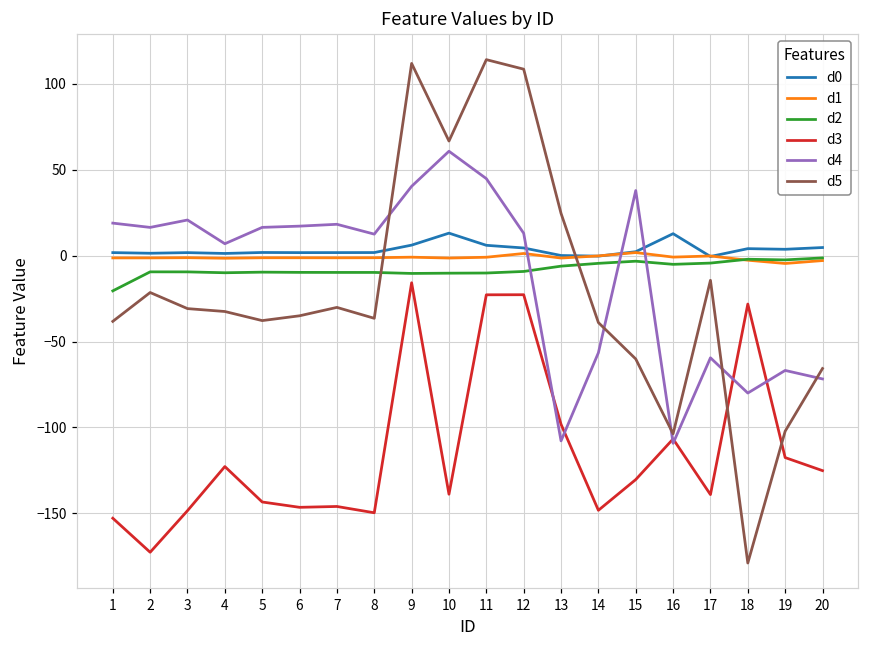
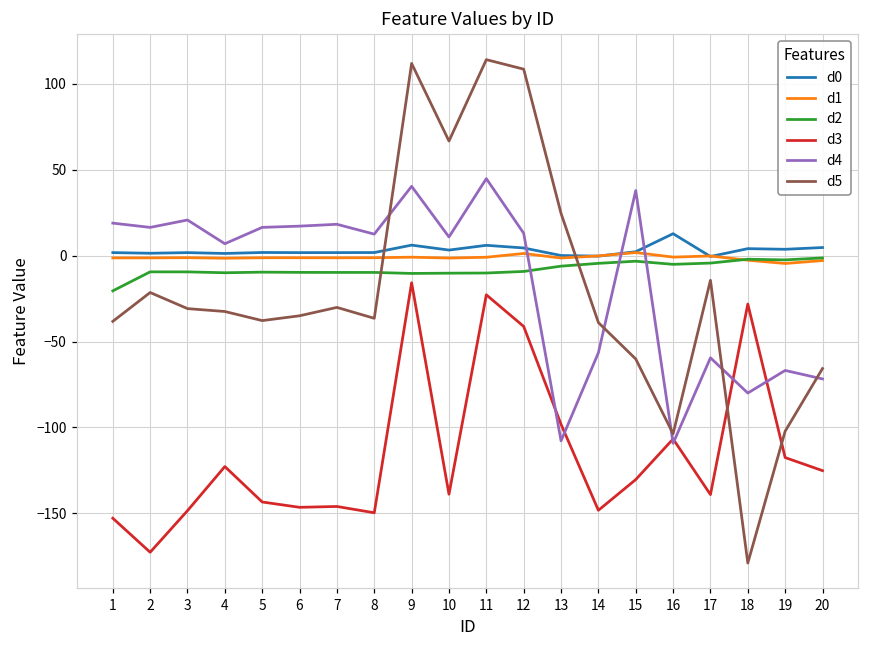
  {
    "d0": {
      "1": 2,
      "2": 1,
      "3": 2,
      "4": 1,
      "5": 2,
      "6": 2,
      "7": 2,
      "8": 2,
      "9": 6,
-     "10": 13,
+     "10": 3,
      "11": 6,
      "12": 4,
      "16": 13,
      "18": 4,
      "19": 4,
      "20": 5
    },
    "d1": {
      "1": -1,
      "2": -1,
      "3": -1,
      "4": -2,
      "5": -1,
      "6": -1,
      "7": -1,
      "8": -1,
      "9": -1,
      "10": -1,
      "11": -1,
      "12": 1,
      "16": -1,
      "19": -5
    },
    "d2": {
      "1": -21,
      "2": -9,
      "3": -9,
      "4": -10,
      "5": -10,
      "6": -10,
      "7": -10,
      "8": -10,
      "9": -10,
      "10": -10,
      "11": -10,
      "12": -9,
      "13": -6,
      "14": -4,
      "15": -3,
      "16": -5,
      "17": -4,
      "19": -2
    },
    "d3": {
      "1": -153,
      "2": -173,
      "3": -148,
      "4": -123,
      "5": -143,
      "6": -146,
      "7": -146,
      "8": -150,
      "9": -16,
      "10": -139,
      "11": -23,
-     "12": -23,
+     "12": -41,
      "13": -98,
      "14": -148,
      "15": -130,
      "16": -107,
      "17": -139,
      "18": -28,
      "19": -118,
      "20": -125
    },
    "d4": {
      "1": 19,
      "2": 16,
      "3": 21,
      "4": 7,
      "5": 16,
      "6": 17,
      "7": 18,
      "8": 13,
      "9": 40,
-     "10": 61,
+     "10": 11,
      "11": 45,
      "12": 13,
      "13": -108,
      "14": -57,
      "15": 38,
      "16": -109,
      "17": -59,
      "18": -80,
      "19": -67,
      "20": -72
    },
    "d5": {
      "1": -38,
      "2": -21,
      "3": -31,
      "4": -33,
      "5": -38,
      "6": -35,
      "7": -30,
      "8": -36,
      "9": 112,
      "10": 67,
      "11": 114,
      "12": 109,
      "13": 25,
      "14": -39,
      "15": -60,
      "16": -104,
      "17": -14,
      "18": -179,
      "19": -102,
      "20": -66
    }
  }
